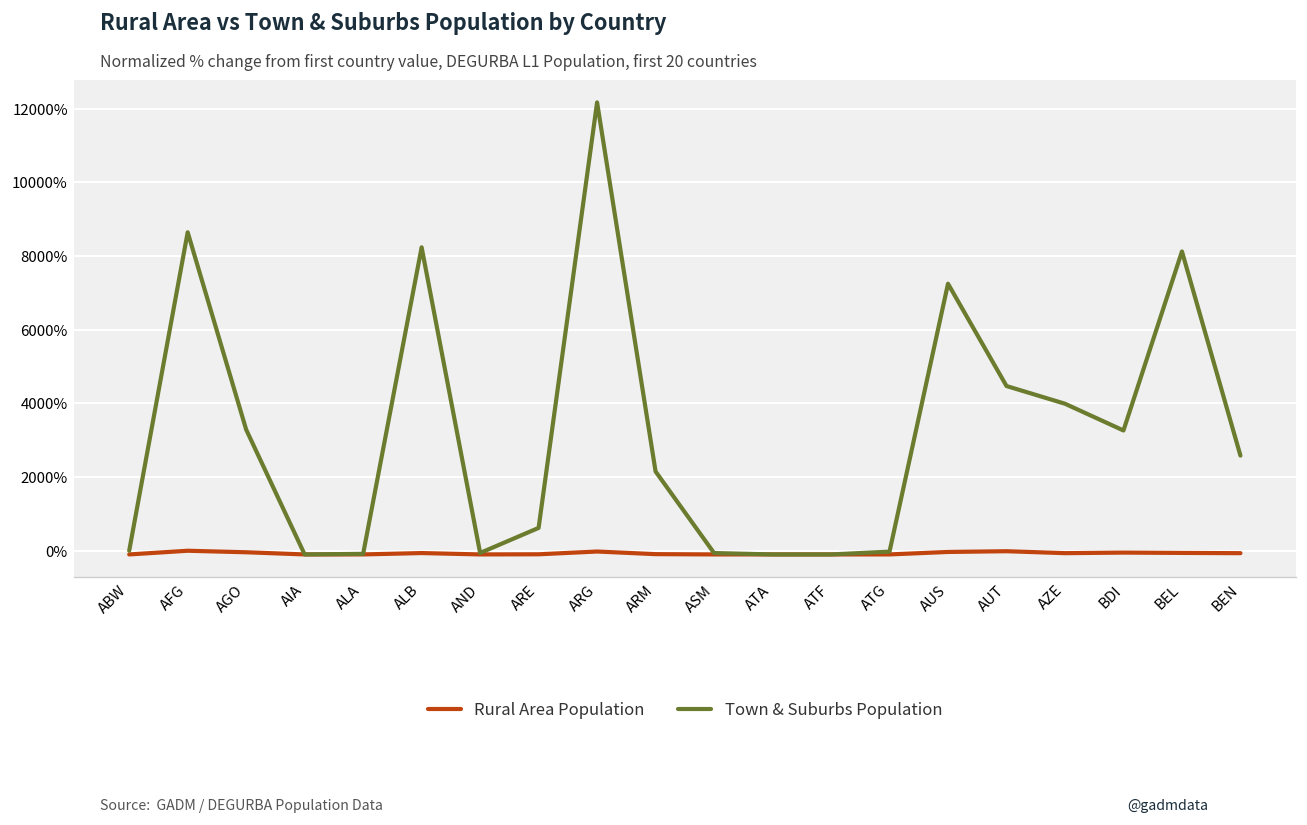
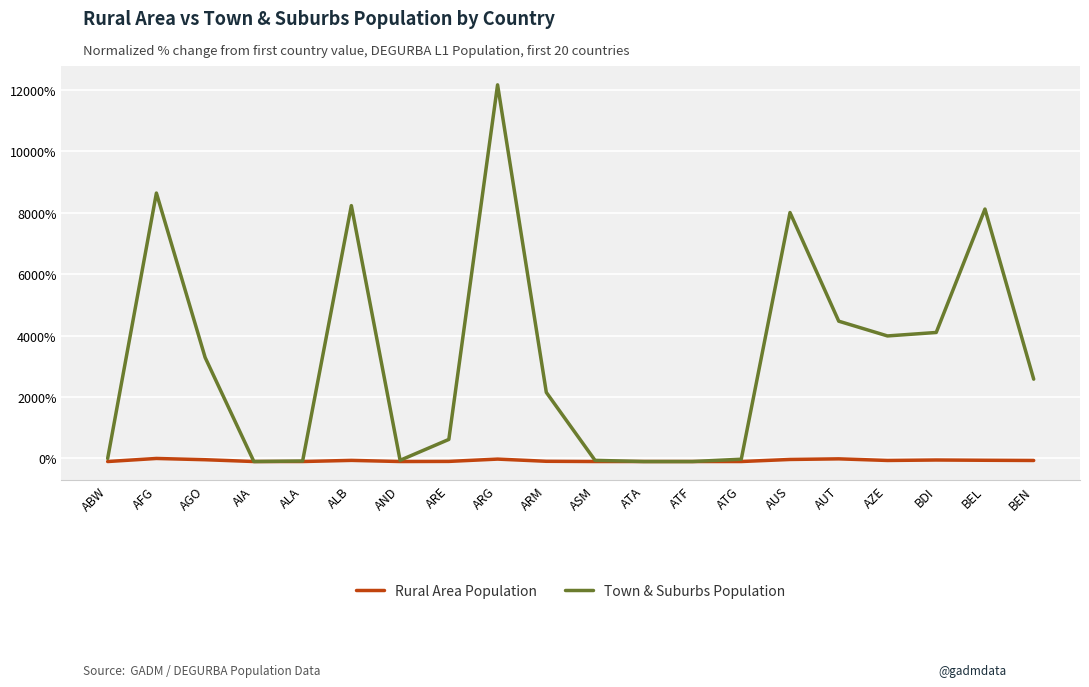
  {
    "Rural Area Population": {
      "ABW": "-100%",
      "AFG": "0%",
      "AGO": "0%",
      "ALB": "-100%",
      "ARE": "-100%",
      "ARG": "0%",
      "ARM": "-100%",
      "AUS": "0%",
      "AUT": "0%",
      "AZE": "-100%",
      "BDI": "-100%",
      "BEL": "-100%",
      "BEN": "-100%"
    },
    "Town & Suburbs Population": {
      "ABW": "0%",
      "AFG": "8600%",
      "AGO": "3300%",
      "ALB": "8200%",
      "ARE": "600%",
      "ARG": "12200%",
      "ARM": "2200%",
-     "AUS": "7200%",
+     "AUS": "8000%",
      "AUT": "4500%",
      "AZE": "4000%",
-     "BDI": "3300%",
+     "BDI": "4100%",
      "BEL": "8100%",
      "BEN": "2600%"
    }
  }
